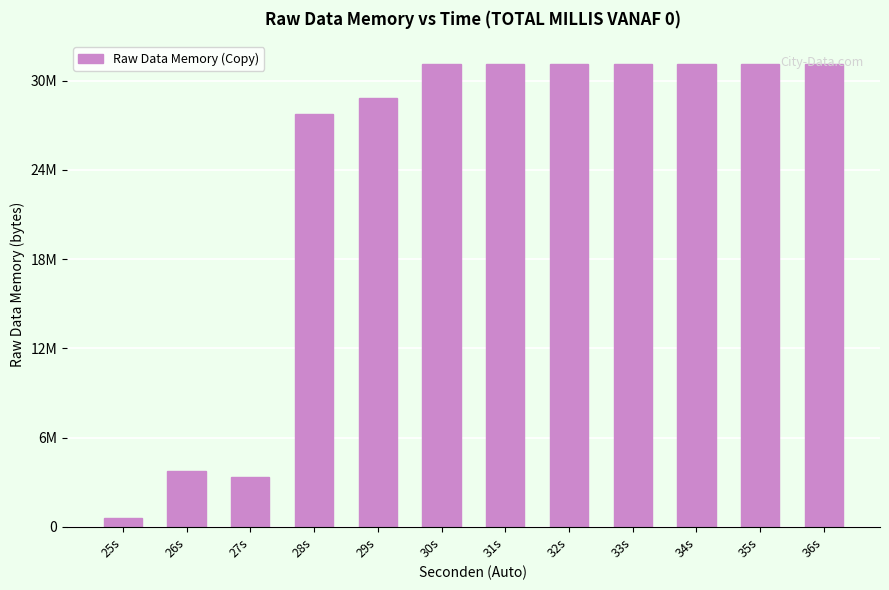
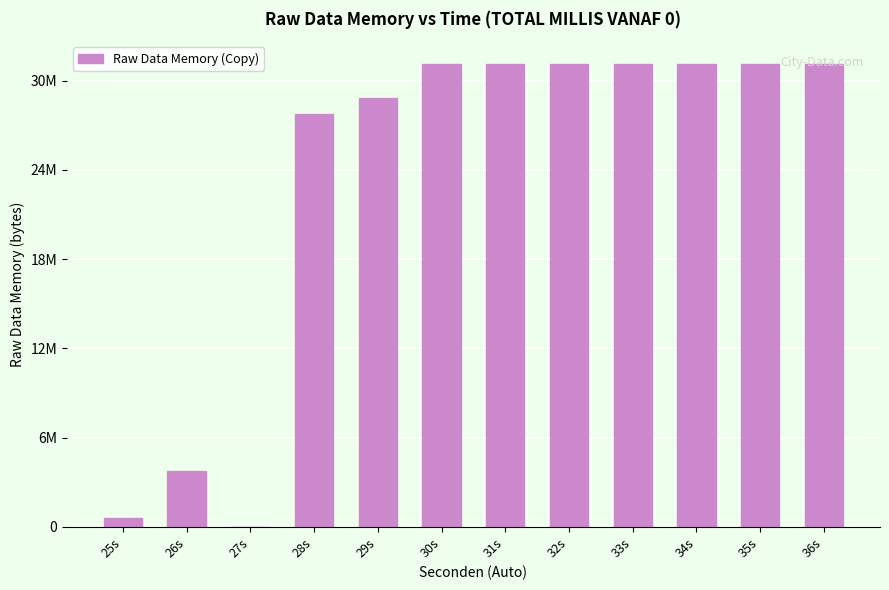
  {
    "25s": 600000,
    "26s": 3800000,
-   "27s": 3400000,
+   "27s": 0,
    "28s": 27800000,
    "29s": 28800000,
    "30s": 31100000,
    "31s": 31100000,
    "32s": 31100000,
    "33s": 31100000,
    "34s": 31100000,
    "35s": 31100000,
    "36s": 31100000
  }
